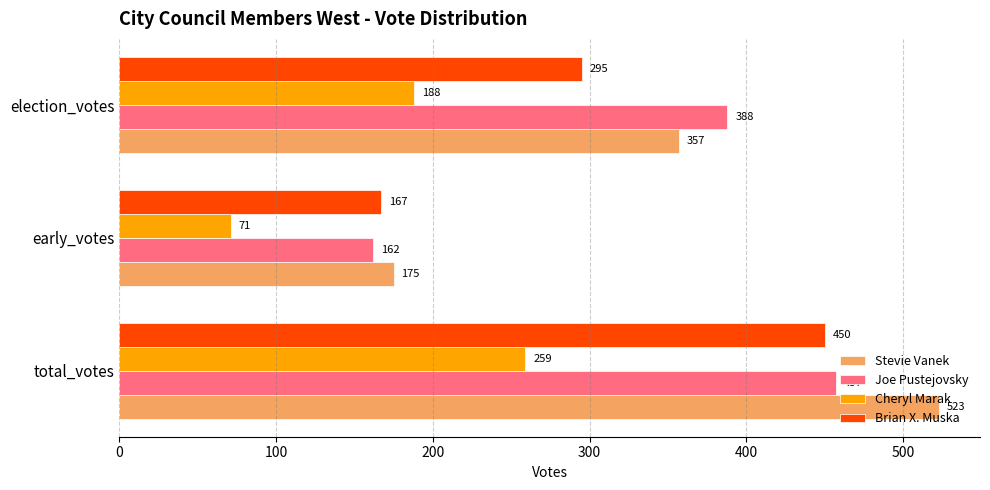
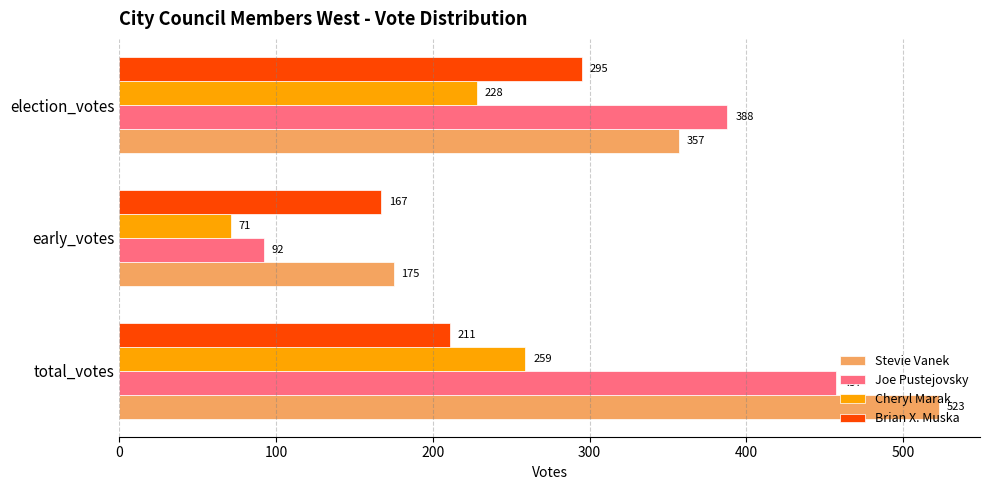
  {
    "Stevie Vanek": {
      "election_votes": 357,
      "early_votes": 175,
      "total_votes": 523
    },
    "Joe Pustejovsky": {
      "election_votes": 388,
-     "early_votes": 162,
+     "early_votes": 92,
      "total_votes": 457
    },
    "Cheryl Marak": {
-     "election_votes": 188,
+     "election_votes": 228,
      "early_votes": 71,
      "total_votes": 259
    },
    "Brian X. Muska": {
      "election_votes": 295,
      "early_votes": 167,
-     "total_votes": 450
+     "total_votes": 211
    }
  }
